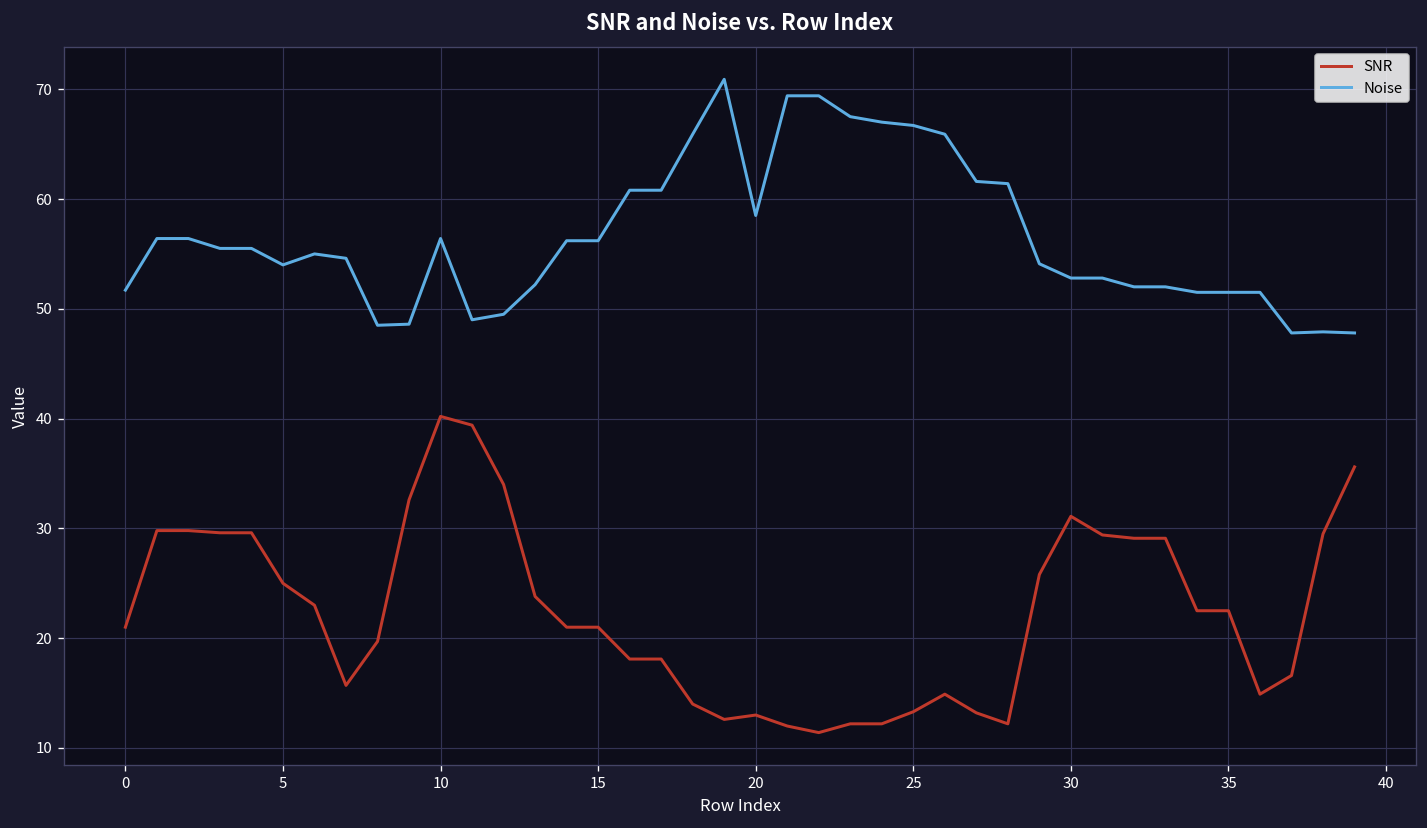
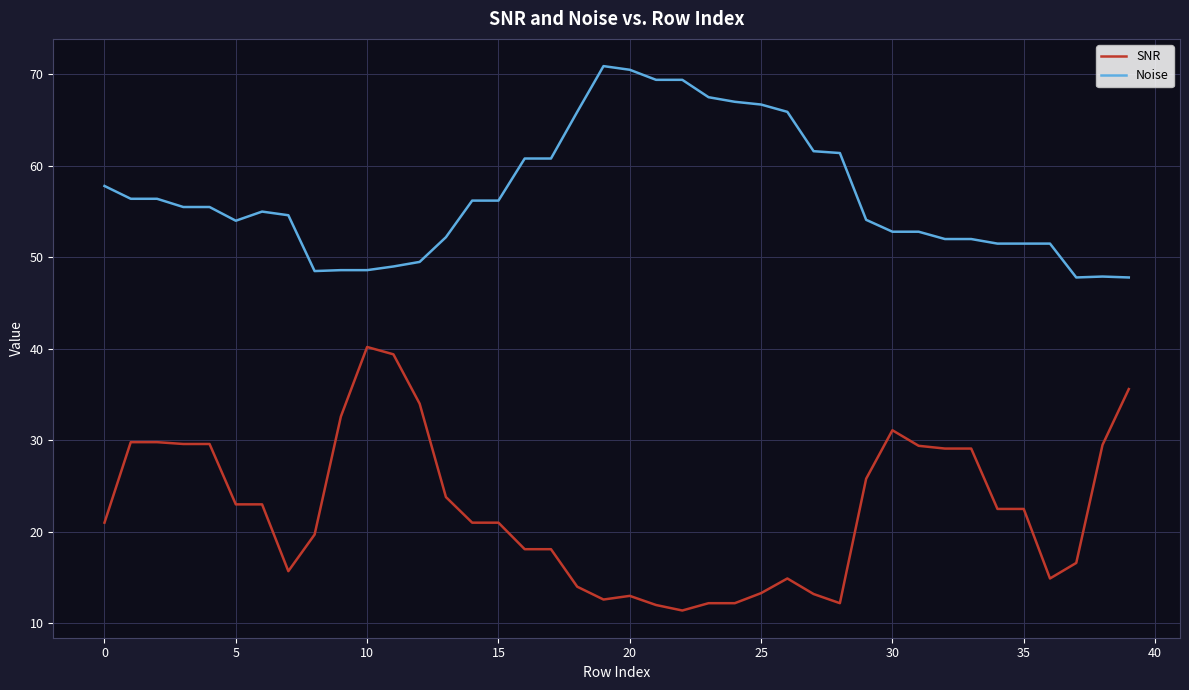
  {
    "SNR": {
      "0": 21,
-     "5": 25,
+     "5": 23,
      "10": 40,
      "15": 21,
      "20": 13,
      "25": 13,
      "30": 31,
      "35": 23
    },
    "Noise": {
-     "0": 52,
+     "0": 58,
      "5": 54,
-     "10": 56,
+     "10": 49,
      "15": 56,
-     "20": 59,
+     "20": 71,
      "25": 67,
      "30": 53,
      "35": 52
    }
  }
